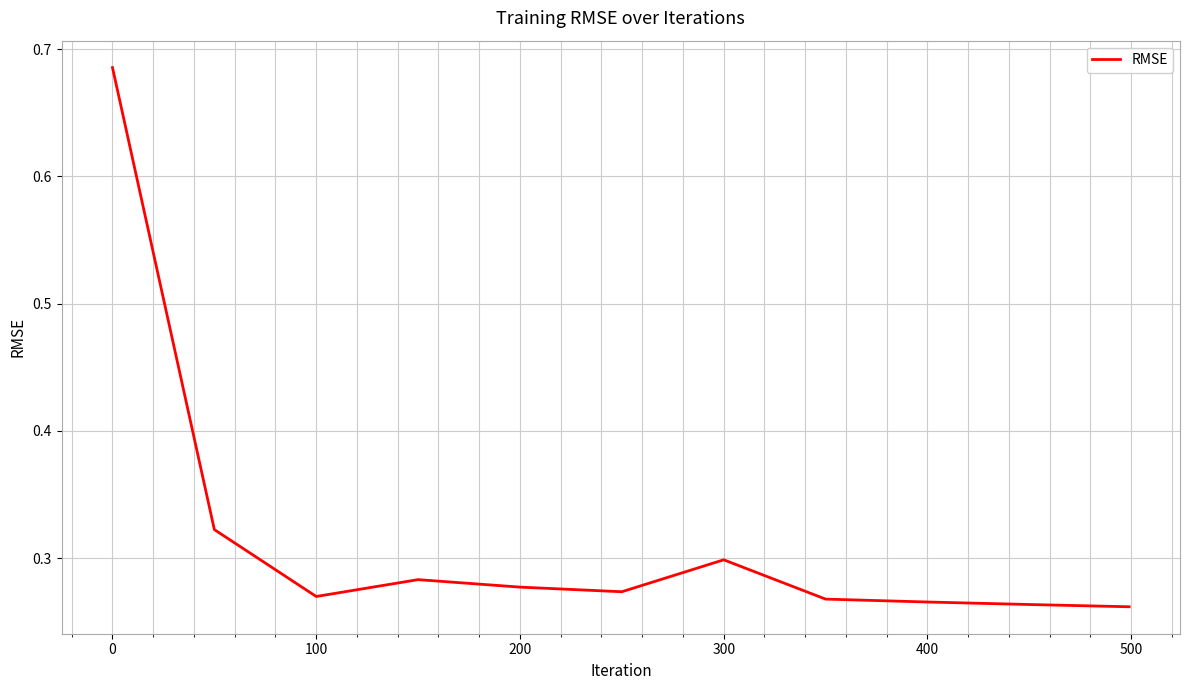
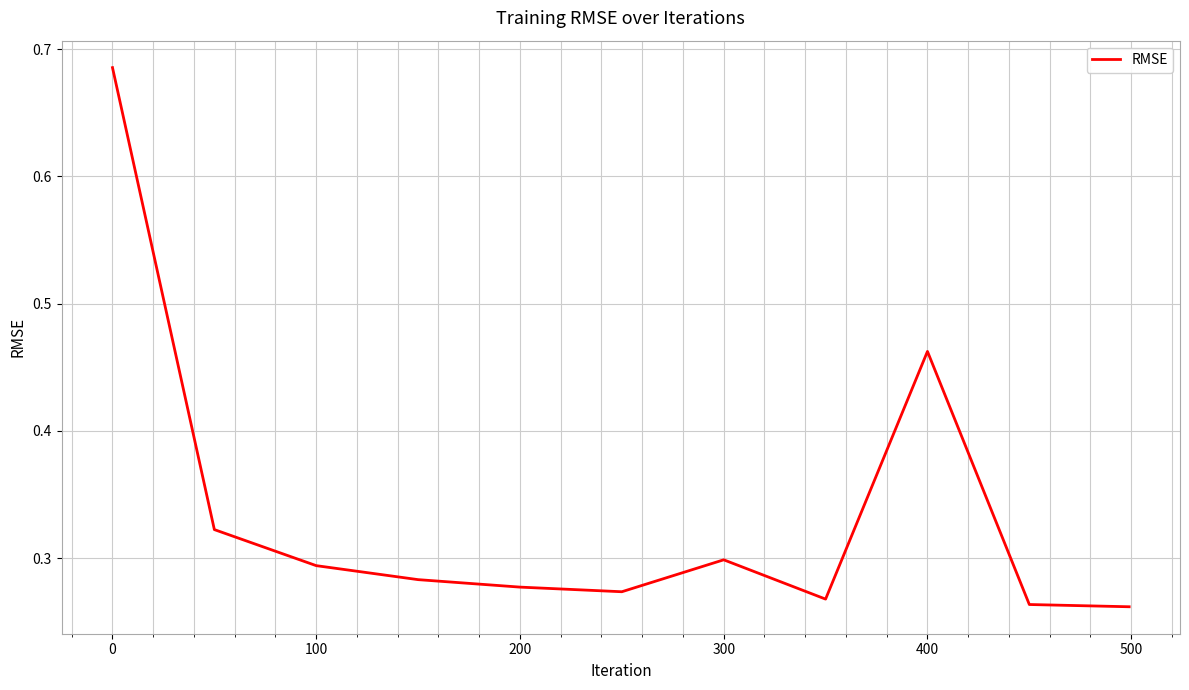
  {
    "0": 0.686,
-   "100": 0.270,
+   "100": 0.294,
    "200": 0.277,
    "300": 0.299,
-   "400": 0.265
+   "400": 0.462
  }
